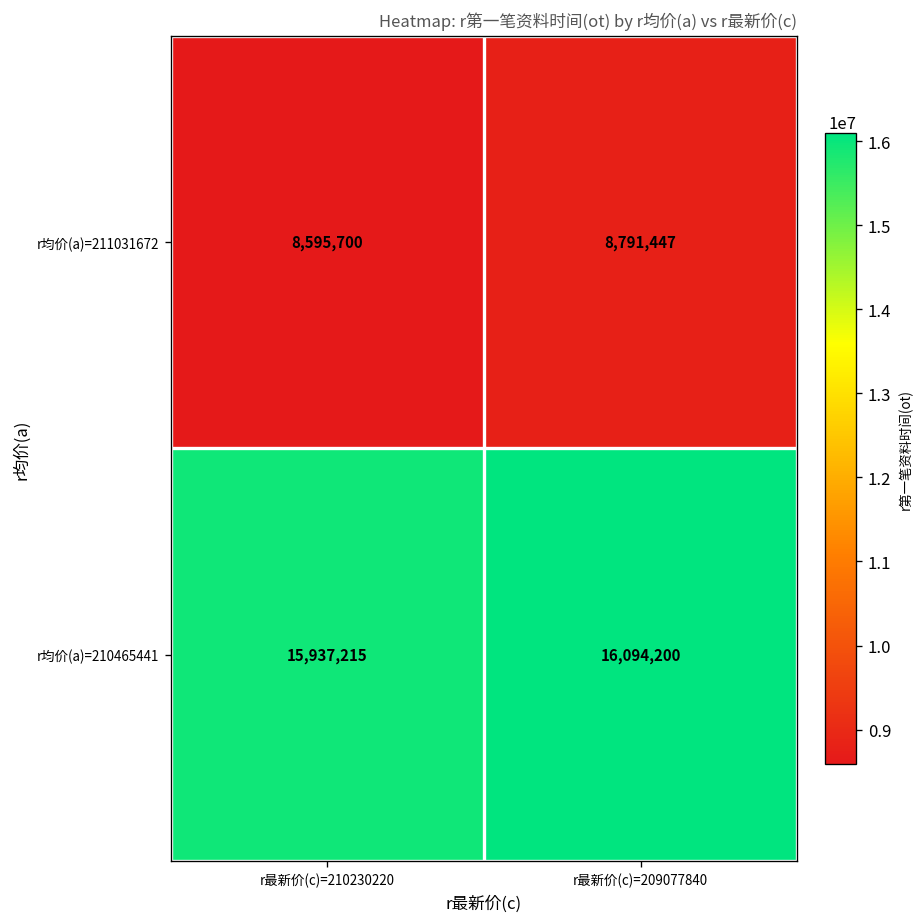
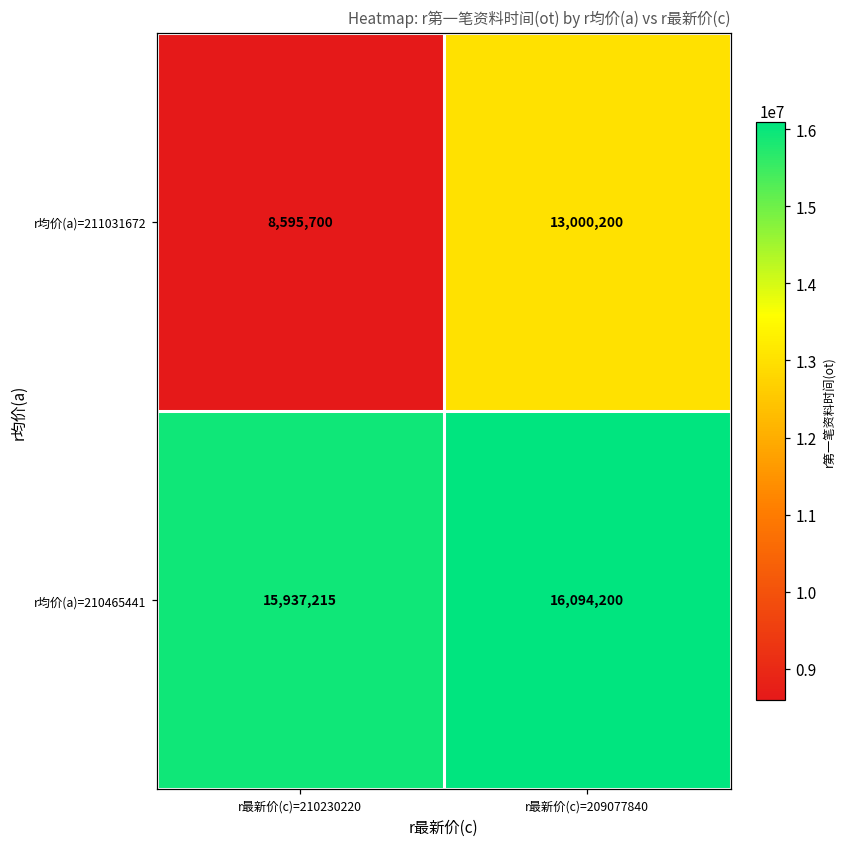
  {
    "r均价(a)=211031672": {
      "r最新价(c)=210230220": "8,595,700",
-     "r最新价(c)=209077840": "8,791,447"
+     "r最新价(c)=209077840": "13,000,200"
    },
    "r均价(a)=210465441": {
      "r最新价(c)=210230220": "15,937,215",
      "r最新价(c)=209077840": "16,094,200"
    }
  }
